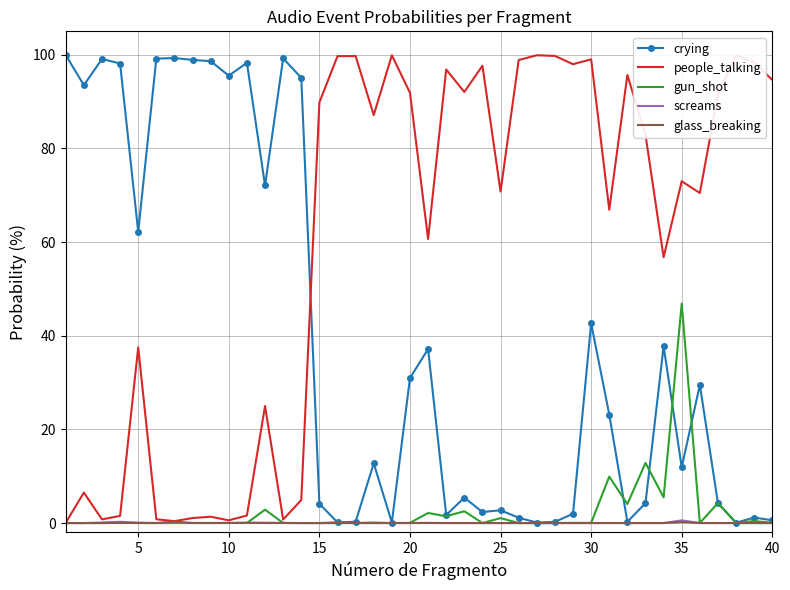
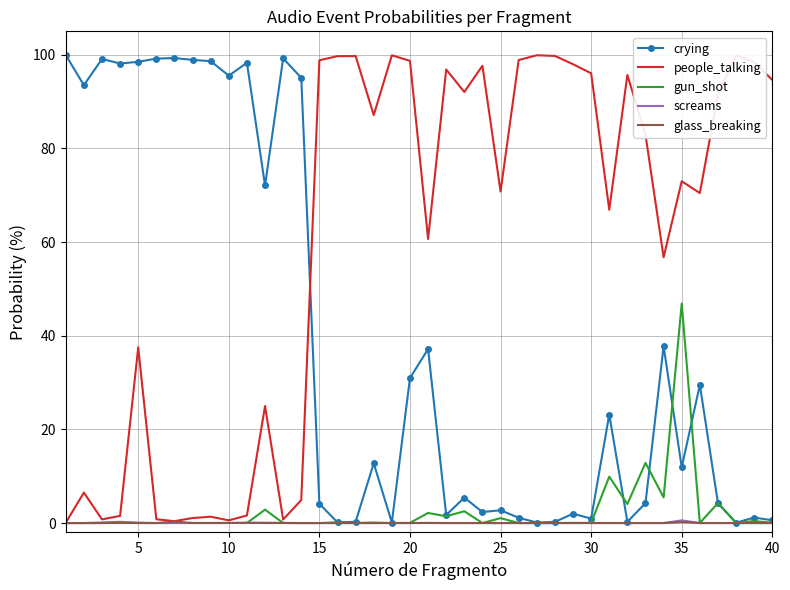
  {
    "crying": {
-     "5": 62,
+     "5": 98,
      "10": 96,
      "15": 4,
      "20": 31,
      "25": 3,
-     "30": 43,
+     "30": 1,
      "35": 12
    },
    "people_talking": {
      "5": 38,
      "10": 1,
-     "15": 90,
-     "20": 92,
+     "15": 99,
+     "20": 99,
      "25": 71,
-     "30": 99,
+     "30": 96,
      "35": 73,
      "40": 95
    },
    "gun_shot": {
      "25": 1,
      "35": 47
    }
  }
